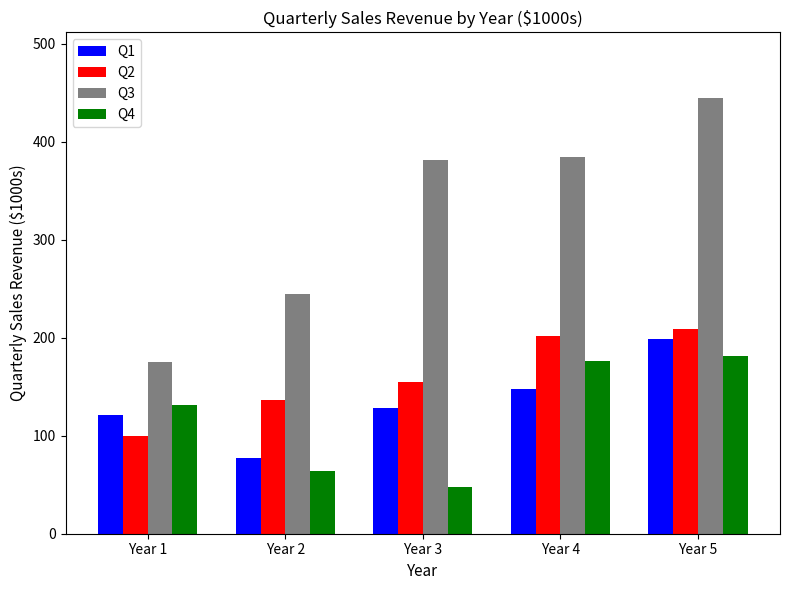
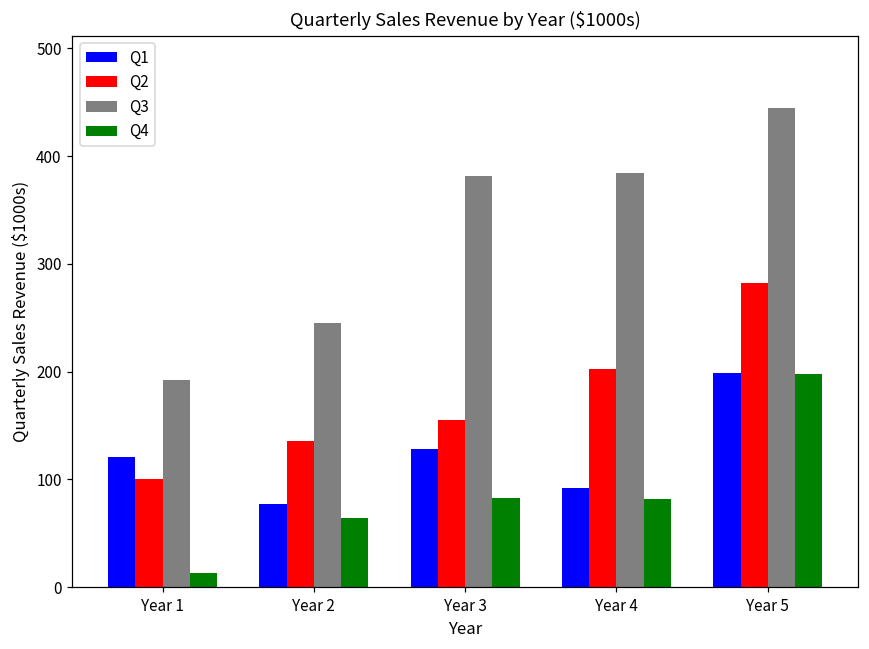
  {
    "Q1": {
      "Year 1": 120,
      "Year 2": 80,
      "Year 3": 130,
-     "Year 4": 150,
+     "Year 4": 90,
      "Year 5": 200
    },
    "Q2": {
      "Year 1": 100,
      "Year 2": 140,
      "Year 3": 160,
      "Year 4": 200,
-     "Year 5": 210
+     "Year 5": 280
    },
    "Q3": {
-     "Year 1": 180,
+     "Year 1": 190,
      "Year 2": 250,
      "Year 3": 380,
      "Year 4": 380,
      "Year 5": 450
    },
    "Q4": {
-     "Year 1": 130,
+     "Year 1": 10,
      "Year 2": 60,
-     "Year 3": 50,
-     "Year 4": 180,
-     "Year 5": 180
+     "Year 3": 80,
+     "Year 4": 80,
+     "Year 5": 200
    }
  }
